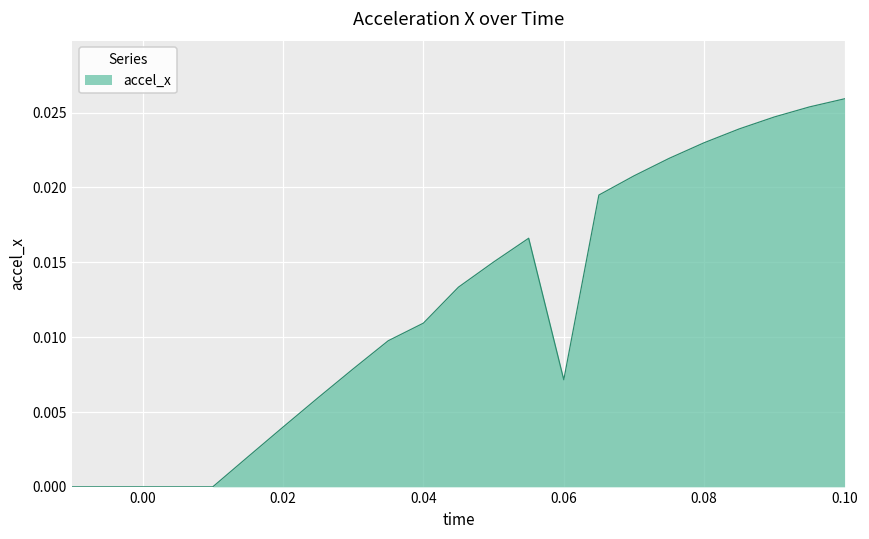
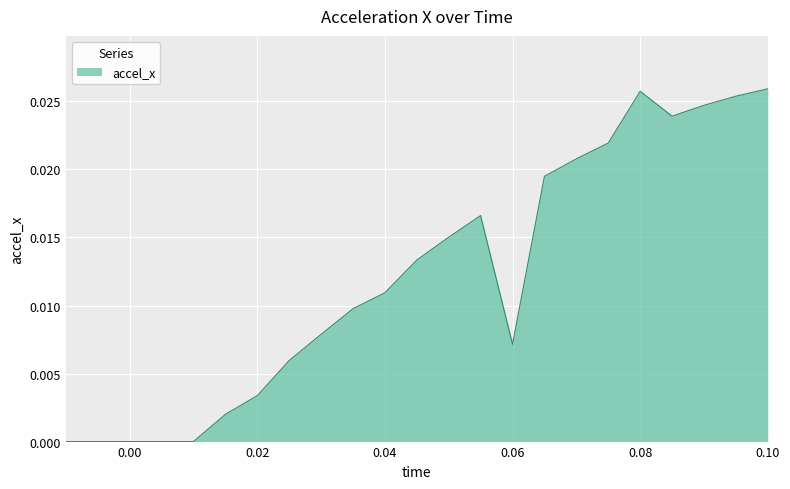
  {
    "0.00": 0.0000,
-   "0.02": 0.0040,
+   "0.02": 0.0034,
    "0.04": 0.0109,
    "0.06": 0.0072,
-   "0.08": 0.0230,
+   "0.08": 0.0257,
    "0.10": 0.0259
  }
